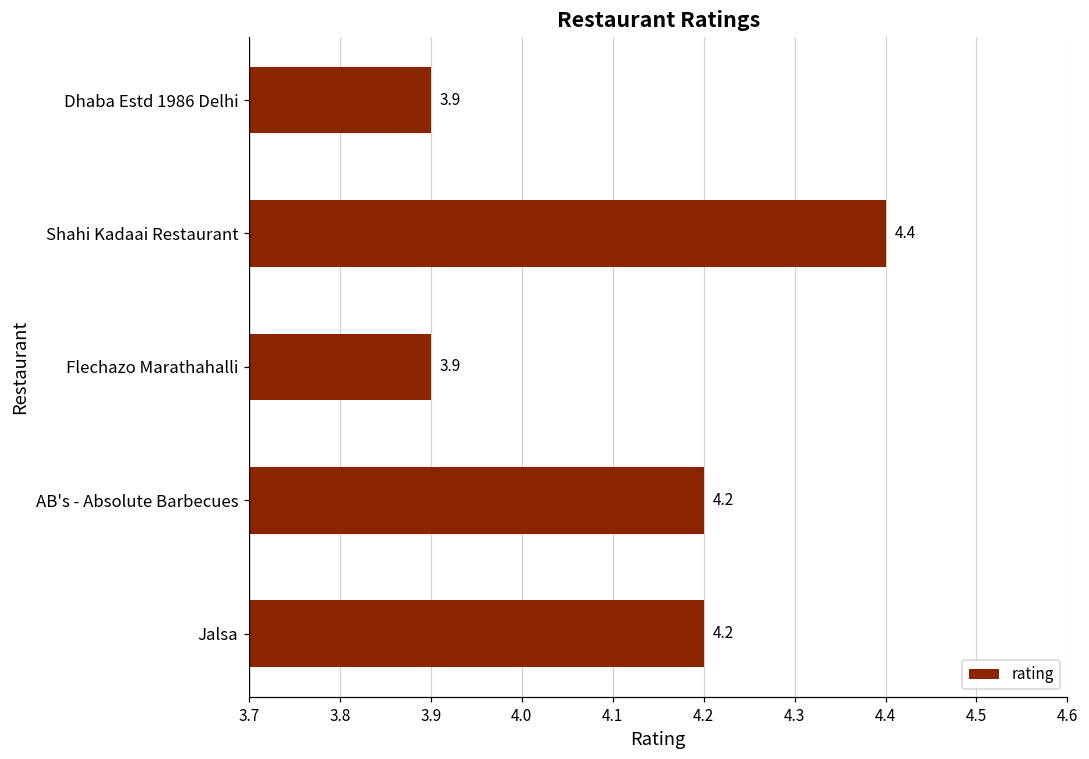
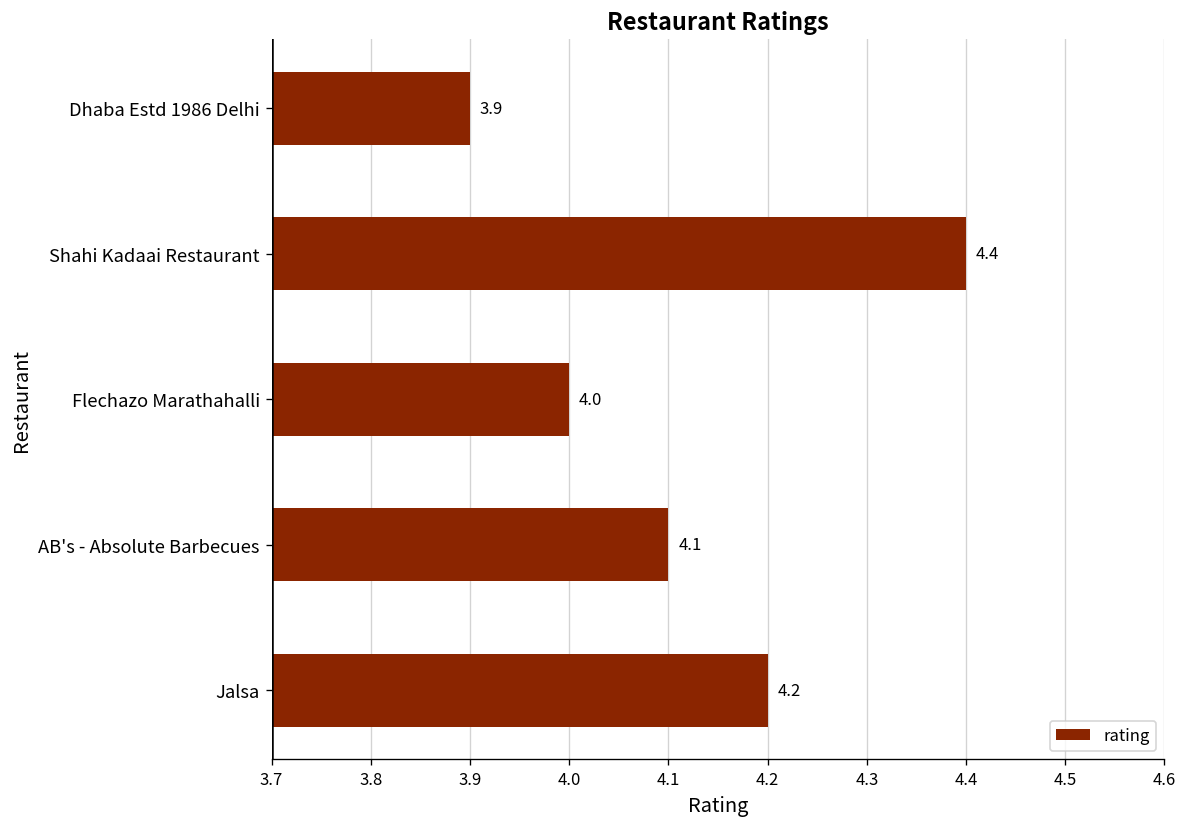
  {
    "Dhaba Estd 1986 Delhi": 3.9,
    "Shahi Kadaai Restaurant": 4.4,
-   "Flechazo Marathahalli": 3.9,
-   "AB's - Absolute Barbecues": 4.2,
+   "Flechazo Marathahalli": 4.0,
+   "AB's - Absolute Barbecues": 4.1,
    "Jalsa": 4.2
  }
